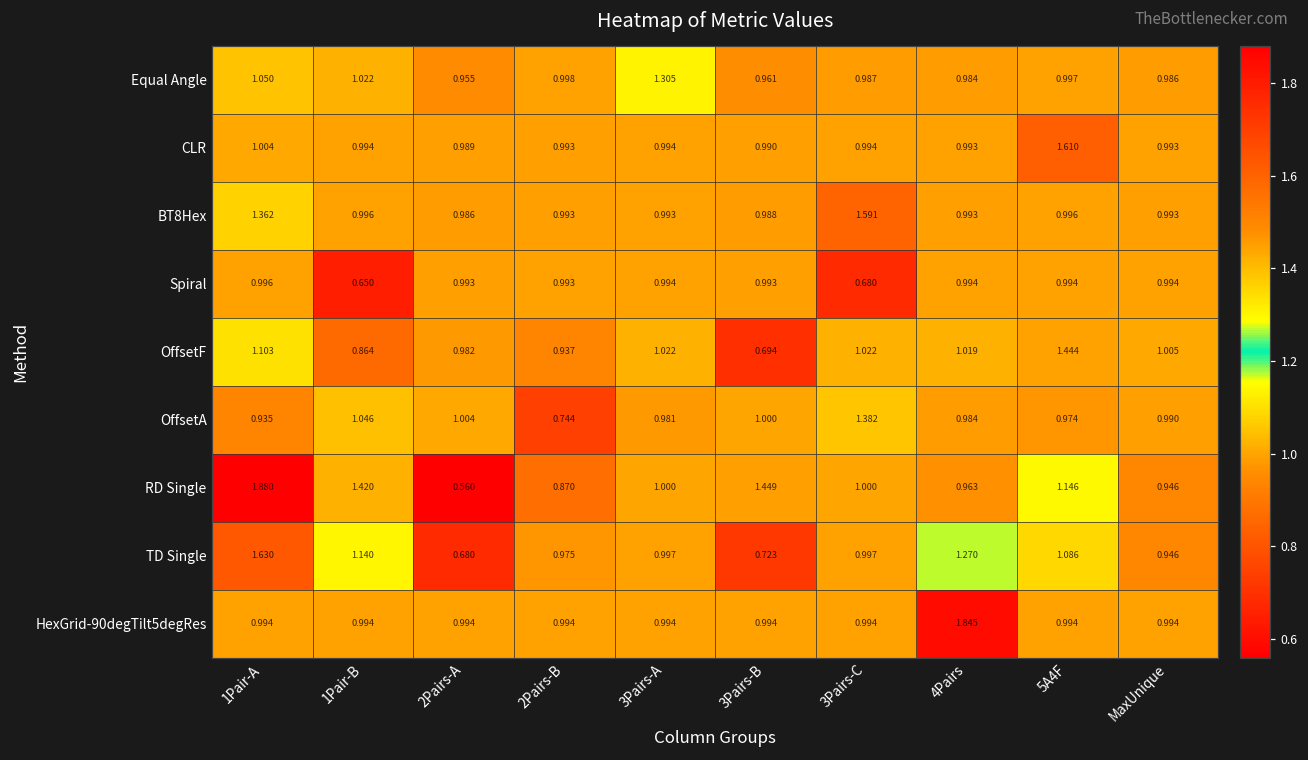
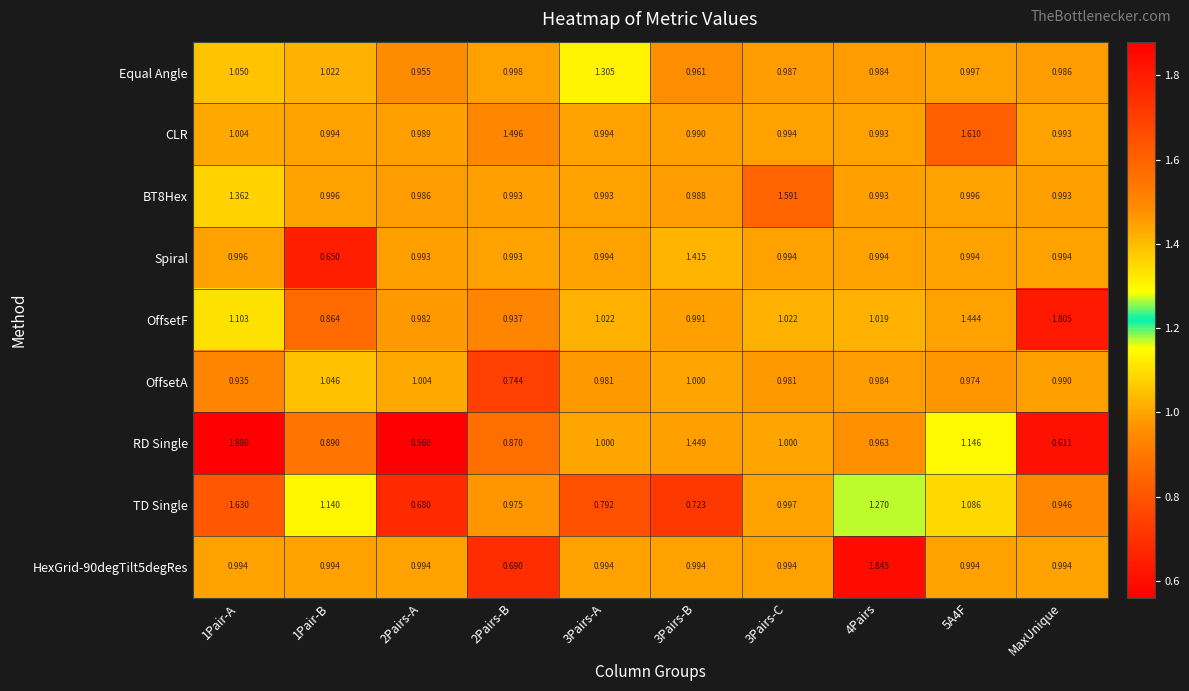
  {
    "Equal Angle": {
      "1Pair-A": 1.050,
      "1Pair-B": 1.022,
      "2Pairs-A": 0.955,
      "2Pairs-B": 0.998,
      "3Pairs-A": 1.305,
      "3Pairs-B": 0.961,
      "3Pairs-C": 0.987,
      "4Pairs": 0.984,
      "5A4F": 0.997,
      "MaxUnique": 0.986
    },
    "CLR": {
      "1Pair-A": 1.004,
      "1Pair-B": 0.994,
      "2Pairs-A": 0.989,
-     "2Pairs-B": 0.993,
+     "2Pairs-B": 1.496,
      "3Pairs-A": 0.994,
      "3Pairs-B": 0.990,
      "3Pairs-C": 0.994,
      "4Pairs": 0.993,
      "5A4F": 1.610,
      "MaxUnique": 0.993
    },
    "BT8Hex": {
      "1Pair-A": 1.362,
      "1Pair-B": 0.996,
      "2Pairs-A": 0.986,
      "2Pairs-B": 0.993,
      "3Pairs-A": 0.993,
      "3Pairs-B": 0.988,
      "3Pairs-C": 1.591,
      "4Pairs": 0.993,
      "5A4F": 0.996,
      "MaxUnique": 0.993
    },
    "Spiral": {
      "1Pair-A": 0.996,
      "1Pair-B": 0.650,
      "2Pairs-A": 0.993,
      "2Pairs-B": 0.993,
      "3Pairs-A": 0.994,
-     "3Pairs-B": 0.993,
-     "3Pairs-C": 0.680,
+     "3Pairs-B": 1.415,
+     "3Pairs-C": 0.994,
      "4Pairs": 0.994,
      "5A4F": 0.994,
      "MaxUnique": 0.994
    },
    "OffsetF": {
      "1Pair-A": 1.103,
      "1Pair-B": 0.864,
      "2Pairs-A": 0.982,
      "2Pairs-B": 0.937,
      "3Pairs-A": 1.022,
-     "3Pairs-B": 0.694,
+     "3Pairs-B": 0.991,
      "3Pairs-C": 1.022,
      "4Pairs": 1.019,
      "5A4F": 1.444,
-     "MaxUnique": 1.005
+     "MaxUnique": 1.805
    },
    "OffsetA": {
      "1Pair-A": 0.935,
      "1Pair-B": 1.046,
      "2Pairs-A": 1.004,
      "2Pairs-B": 0.744,
      "3Pairs-A": 0.981,
      "3Pairs-B": 1.000,
-     "3Pairs-C": 1.382,
+     "3Pairs-C": 0.981,
      "4Pairs": 0.984,
      "5A4F": 0.974,
      "MaxUnique": 0.990
    },
    "RD Single": {
      "1Pair-A": 1.880,
-     "1Pair-B": 1.420,
+     "1Pair-B": 0.890,
      "2Pairs-A": 0.560,
      "2Pairs-B": 0.870,
      "3Pairs-A": 1.000,
      "3Pairs-B": 1.449,
      "3Pairs-C": 1.000,
      "4Pairs": 0.963,
      "5A4F": 1.146,
-     "MaxUnique": 0.946
+     "MaxUnique": 0.611
    },
    "TD Single": {
      "1Pair-A": 1.630,
      "1Pair-B": 1.140,
      "2Pairs-A": 0.680,
      "2Pairs-B": 0.975,
-     "3Pairs-A": 0.997,
+     "3Pairs-A": 0.792,
      "3Pairs-B": 0.723,
      "3Pairs-C": 0.997,
      "4Pairs": 1.270,
      "5A4F": 1.086,
      "MaxUnique": 0.946
    },
    "HexGrid-90degTilt5degRes": {
      "1Pair-A": 0.994,
      "1Pair-B": 0.994,
      "2Pairs-A": 0.994,
-     "2Pairs-B": 0.994,
+     "2Pairs-B": 0.690,
      "3Pairs-A": 0.994,
      "3Pairs-B": 0.994,
      "3Pairs-C": 0.994,
      "4Pairs": 1.845,
      "5A4F": 0.994,
      "MaxUnique": 0.994
    }
  }
